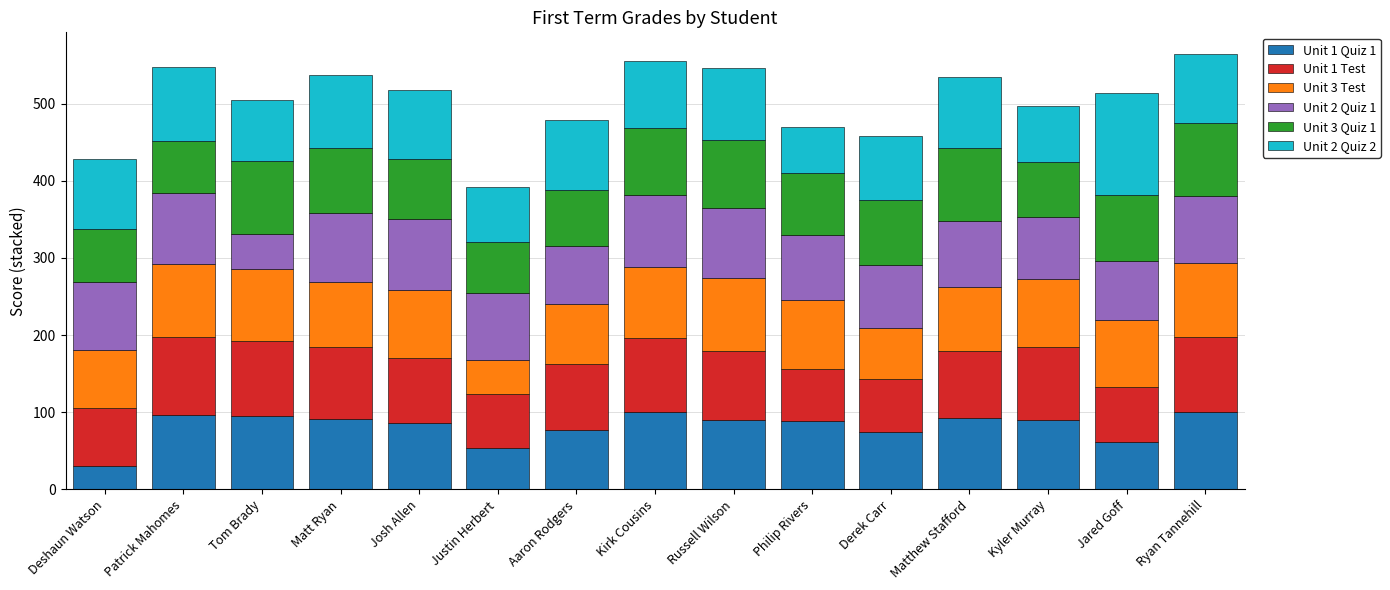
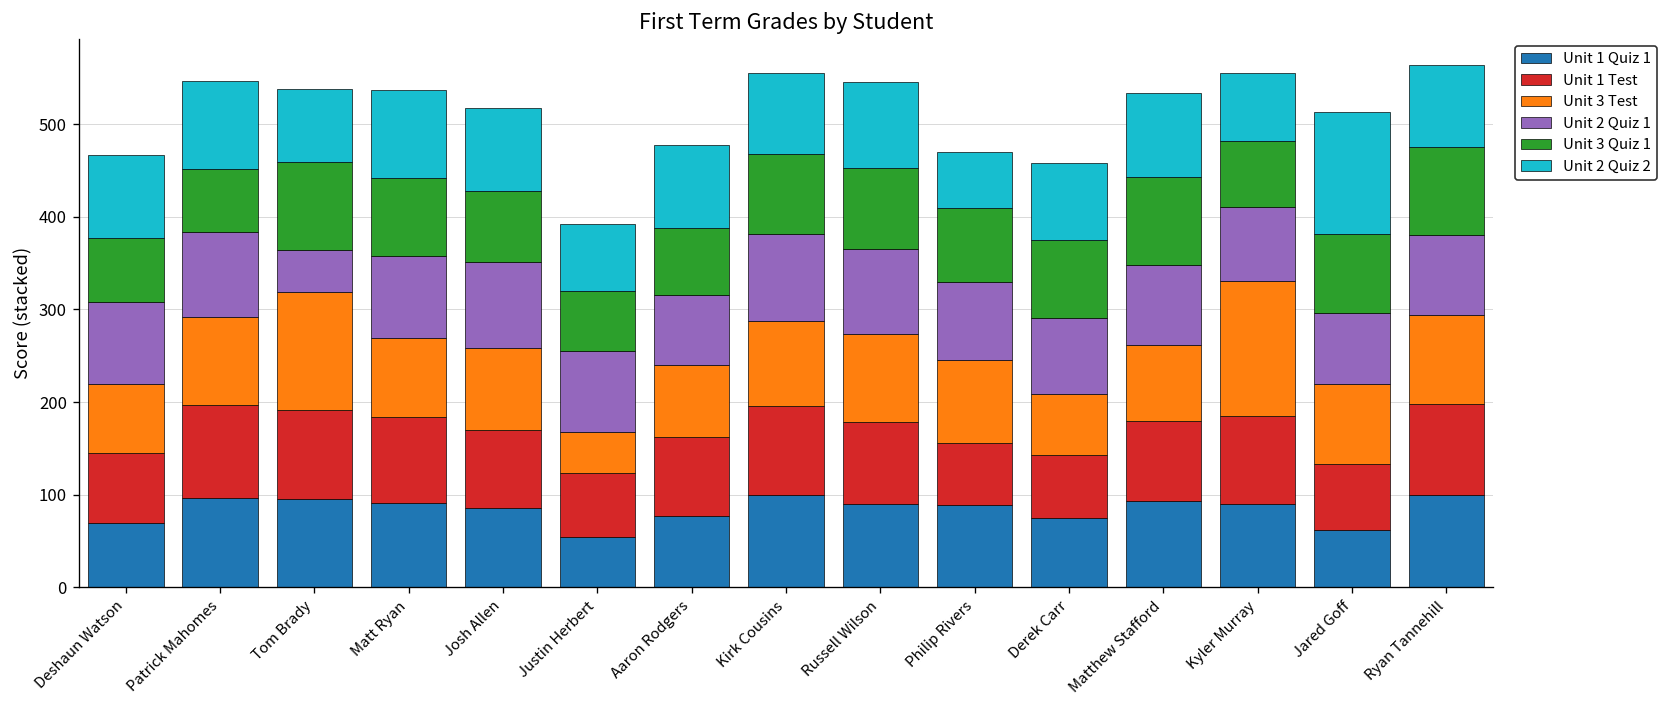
  {
    "Unit 1 Quiz 1": {
-     "Deshaun Watson": 30,
+     "Deshaun Watson": 70,
      "Patrick Mahomes": 100,
      "Tom Brady": 100,
      "Matt Ryan": 90,
      "Josh Allen": 90,
      "Justin Herbert": 50,
      "Aaron Rodgers": 80,
      "Kirk Cousins": 100,
      "Russell Wilson": 90,
      "Philip Rivers": 90,
      "Derek Carr": 80,
      "Matthew Stafford": 90,
      "Kyler Murray": 90,
      "Jared Goff": 60,
      "Ryan Tannehill": 100
    },
    "Unit 1 Test": {
      "Deshaun Watson": 80,
      "Patrick Mahomes": 100,
      "Tom Brady": 100,
      "Matt Ryan": 90,
      "Josh Allen": 80,
      "Justin Herbert": 70,
      "Aaron Rodgers": 90,
      "Kirk Cousins": 100,
      "Russell Wilson": 90,
      "Philip Rivers": 70,
      "Derek Carr": 70,
      "Matthew Stafford": 90,
      "Kyler Murray": 100,
      "Jared Goff": 70,
      "Ryan Tannehill": 100
    },
    "Unit 3 Test": {
      "Deshaun Watson": 80,
      "Patrick Mahomes": 100,
-     "Tom Brady": 90,
+     "Tom Brady": 130,
      "Matt Ryan": 90,
      "Josh Allen": 90,
      "Justin Herbert": 40,
      "Aaron Rodgers": 80,
      "Kirk Cousins": 90,
      "Russell Wilson": 100,
      "Philip Rivers": 90,
      "Derek Carr": 70,
      "Matthew Stafford": 80,
-     "Kyler Murray": 90,
+     "Kyler Murray": 150,
      "Jared Goff": 90,
      "Ryan Tannehill": 100
    },
    "Unit 2 Quiz 1": {
      "Deshaun Watson": 90,
      "Patrick Mahomes": 90,
      "Tom Brady": 50,
      "Matt Ryan": 90,
      "Josh Allen": 90,
      "Justin Herbert": 90,
      "Aaron Rodgers": 80,
      "Kirk Cousins": 90,
      "Russell Wilson": 90,
      "Philip Rivers": 80,
      "Derek Carr": 80,
      "Matthew Stafford": 90,
      "Kyler Murray": 80,
      "Jared Goff": 80,
      "Ryan Tannehill": 90
    },
    "Unit 3 Quiz 1": {
      "Deshaun Watson": 70,
      "Patrick Mahomes": 70,
      "Tom Brady": 100,
      "Matt Ryan": 80,
      "Josh Allen": 80,
      "Justin Herbert": 70,
      "Aaron Rodgers": 70,
      "Kirk Cousins": 90,
      "Russell Wilson": 90,
      "Philip Rivers": 80,
      "Derek Carr": 80,
      "Matthew Stafford": 100,
      "Kyler Murray": 70,
      "Jared Goff": 90,
      "Ryan Tannehill": 100
    },
    "Unit 2 Quiz 2": {
      "Deshaun Watson": 90,
      "Patrick Mahomes": 100,
      "Tom Brady": 80,
      "Matt Ryan": 100,
      "Josh Allen": 90,
      "Justin Herbert": 70,
      "Aaron Rodgers": 90,
      "Kirk Cousins": 90,
      "Russell Wilson": 90,
      "Philip Rivers": 60,
      "Derek Carr": 80,
      "Matthew Stafford": 90,
      "Kyler Murray": 70,
      "Jared Goff": 130,
      "Ryan Tannehill": 90
    }
  }
